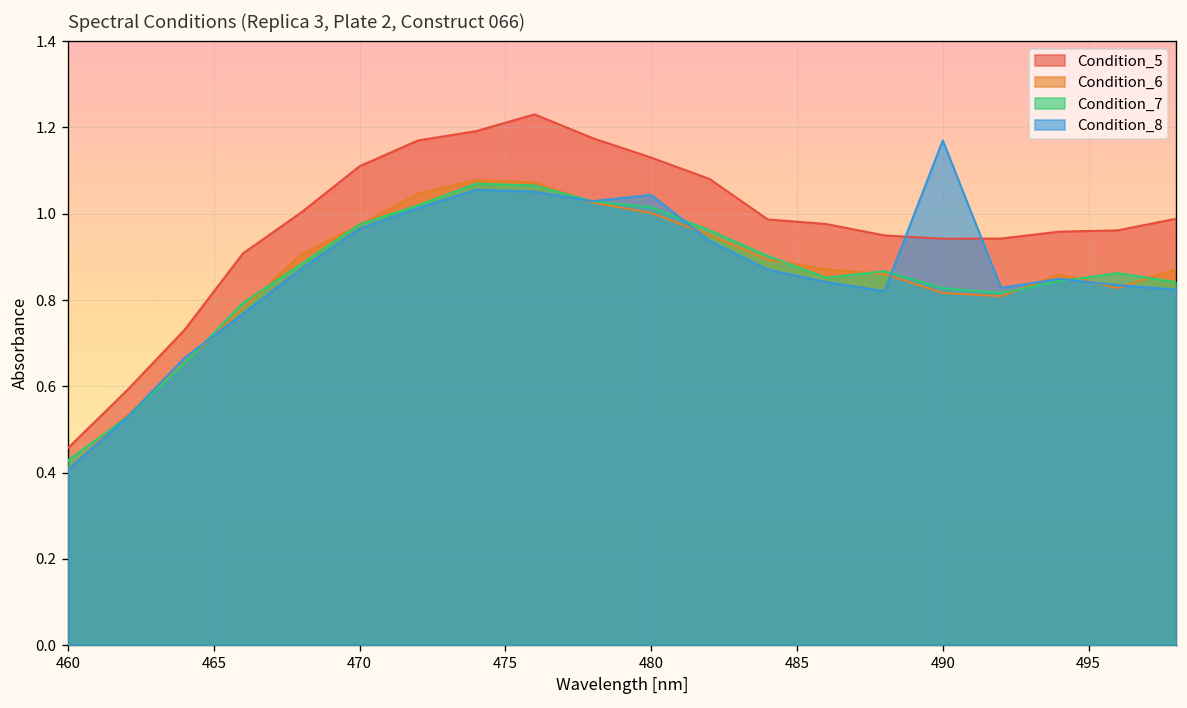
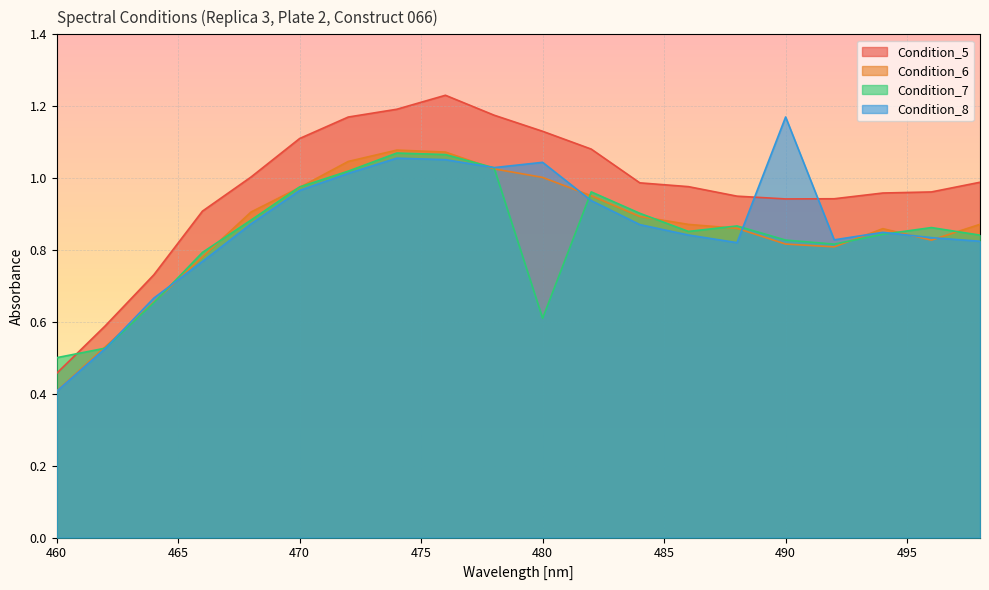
  {
    "Condition_7": {
-     "460": 0.43,
-     "480": 1.02,
+     "460": 0.50,
+     "480": 0.61,
      "490": 0.83
    },
    "Condition_8": {
      "470": 0.97,
      "480": 1.04,
      "490": 1.17
    }
  }
